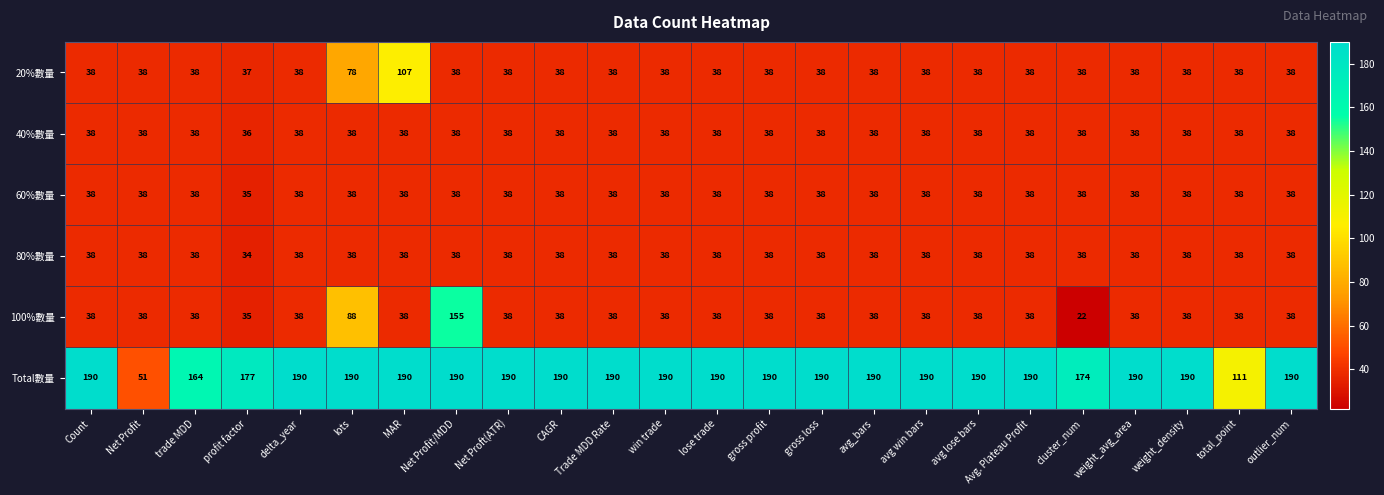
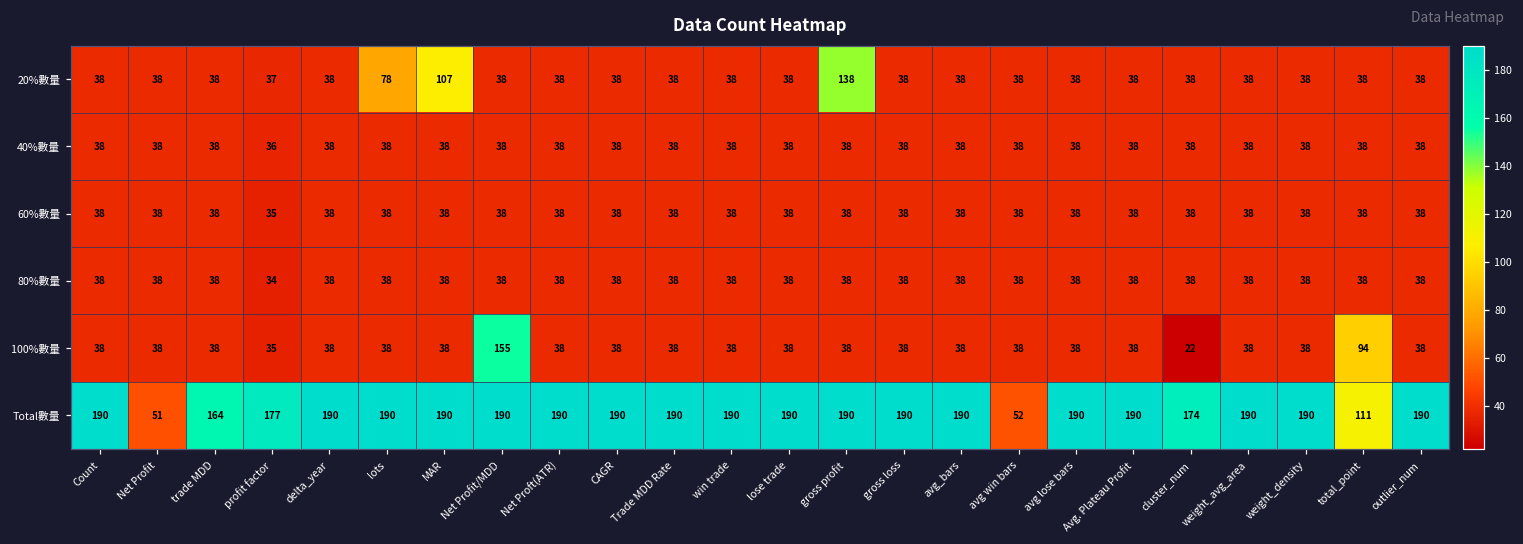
  {
    "20%數量": {
      "Count": 38,
      "Net Profit": 38,
      "trade MDD": 38,
      "profit factor": 37,
      "delta_year": 38,
      "lots": 78,
      "MAR": 107,
      "Net Profit/MDD": 38,
      "Net Proft(ATR)": 38,
      "CAGR": 38,
      "Trade MDD Rate": 38,
      "win trade": 38,
      "lose trade": 38,
-     "gross profit": 38,
+     "gross profit": 138,
      "gross loss": 38,
      "avg_bars": 38,
      "avg win bars": 38,
      "avg lose bars": 38,
      "Avg. Plateau Profit": 38,
      "cluster_num": 38,
      "weight_avg_area": 38,
      "weight_density": 38,
      "total_point": 38,
      "outlier_num": 38
    },
    "40%數量": {
      "Count": 38,
      "Net Profit": 38,
      "trade MDD": 38,
      "profit factor": 36,
      "delta_year": 38,
      "lots": 38,
      "MAR": 38,
      "Net Profit/MDD": 38,
      "Net Proft(ATR)": 38,
      "CAGR": 38,
      "Trade MDD Rate": 38,
      "win trade": 38,
      "lose trade": 38,
      "gross profit": 38,
      "gross loss": 38,
      "avg_bars": 38,
      "avg win bars": 38,
      "avg lose bars": 38,
      "Avg. Plateau Profit": 38,
      "cluster_num": 38,
      "weight_avg_area": 38,
      "weight_density": 38,
      "total_point": 38,
      "outlier_num": 38
    },
    "60%數量": {
      "Count": 38,
      "Net Profit": 38,
      "trade MDD": 38,
      "profit factor": 35,
      "delta_year": 38,
      "lots": 38,
      "MAR": 38,
      "Net Profit/MDD": 38,
      "Net Proft(ATR)": 38,
      "CAGR": 38,
      "Trade MDD Rate": 38,
      "win trade": 38,
      "lose trade": 38,
      "gross profit": 38,
      "gross loss": 38,
      "avg_bars": 38,
      "avg win bars": 38,
      "avg lose bars": 38,
      "Avg. Plateau Profit": 38,
      "cluster_num": 38,
      "weight_avg_area": 38,
      "weight_density": 38,
      "total_point": 38,
      "outlier_num": 38
    },
    "80%數量": {
      "Count": 38,
      "Net Profit": 38,
      "trade MDD": 38,
      "profit factor": 34,
      "delta_year": 38,
      "lots": 38,
      "MAR": 38,
      "Net Profit/MDD": 38,
      "Net Proft(ATR)": 38,
      "CAGR": 38,
      "Trade MDD Rate": 38,
      "win trade": 38,
      "lose trade": 38,
      "gross profit": 38,
      "gross loss": 38,
      "avg_bars": 38,
      "avg win bars": 38,
      "avg lose bars": 38,
      "Avg. Plateau Profit": 38,
      "cluster_num": 38,
      "weight_avg_area": 38,
      "weight_density": 38,
      "total_point": 38,
      "outlier_num": 38
    },
    "100%數量": {
      "Count": 38,
      "Net Profit": 38,
      "trade MDD": 38,
      "profit factor": 35,
      "delta_year": 38,
-     "lots": 88,
+     "lots": 38,
      "MAR": 38,
      "Net Profit/MDD": 155,
      "Net Proft(ATR)": 38,
      "CAGR": 38,
      "Trade MDD Rate": 38,
      "win trade": 38,
      "lose trade": 38,
      "gross profit": 38,
      "gross loss": 38,
      "avg_bars": 38,
      "avg win bars": 38,
      "avg lose bars": 38,
      "Avg. Plateau Profit": 38,
      "cluster_num": 22,
      "weight_avg_area": 38,
      "weight_density": 38,
-     "total_point": 38,
+     "total_point": 94,
      "outlier_num": 38
    },
    "Total數量": {
      "Count": 190,
      "Net Profit": 51,
      "trade MDD": 164,
      "profit factor": 177,
      "delta_year": 190,
      "lots": 190,
      "MAR": 190,
      "Net Profit/MDD": 190,
      "Net Proft(ATR)": 190,
      "CAGR": 190,
      "Trade MDD Rate": 190,
      "win trade": 190,
      "lose trade": 190,
      "gross profit": 190,
      "gross loss": 190,
      "avg_bars": 190,
-     "avg win bars": 190,
+     "avg win bars": 52,
      "avg lose bars": 190,
      "Avg. Plateau Profit": 190,
      "cluster_num": 174,
      "weight_avg_area": 190,
      "weight_density": 190,
      "total_point": 111,
      "outlier_num": 190
    }
  }
